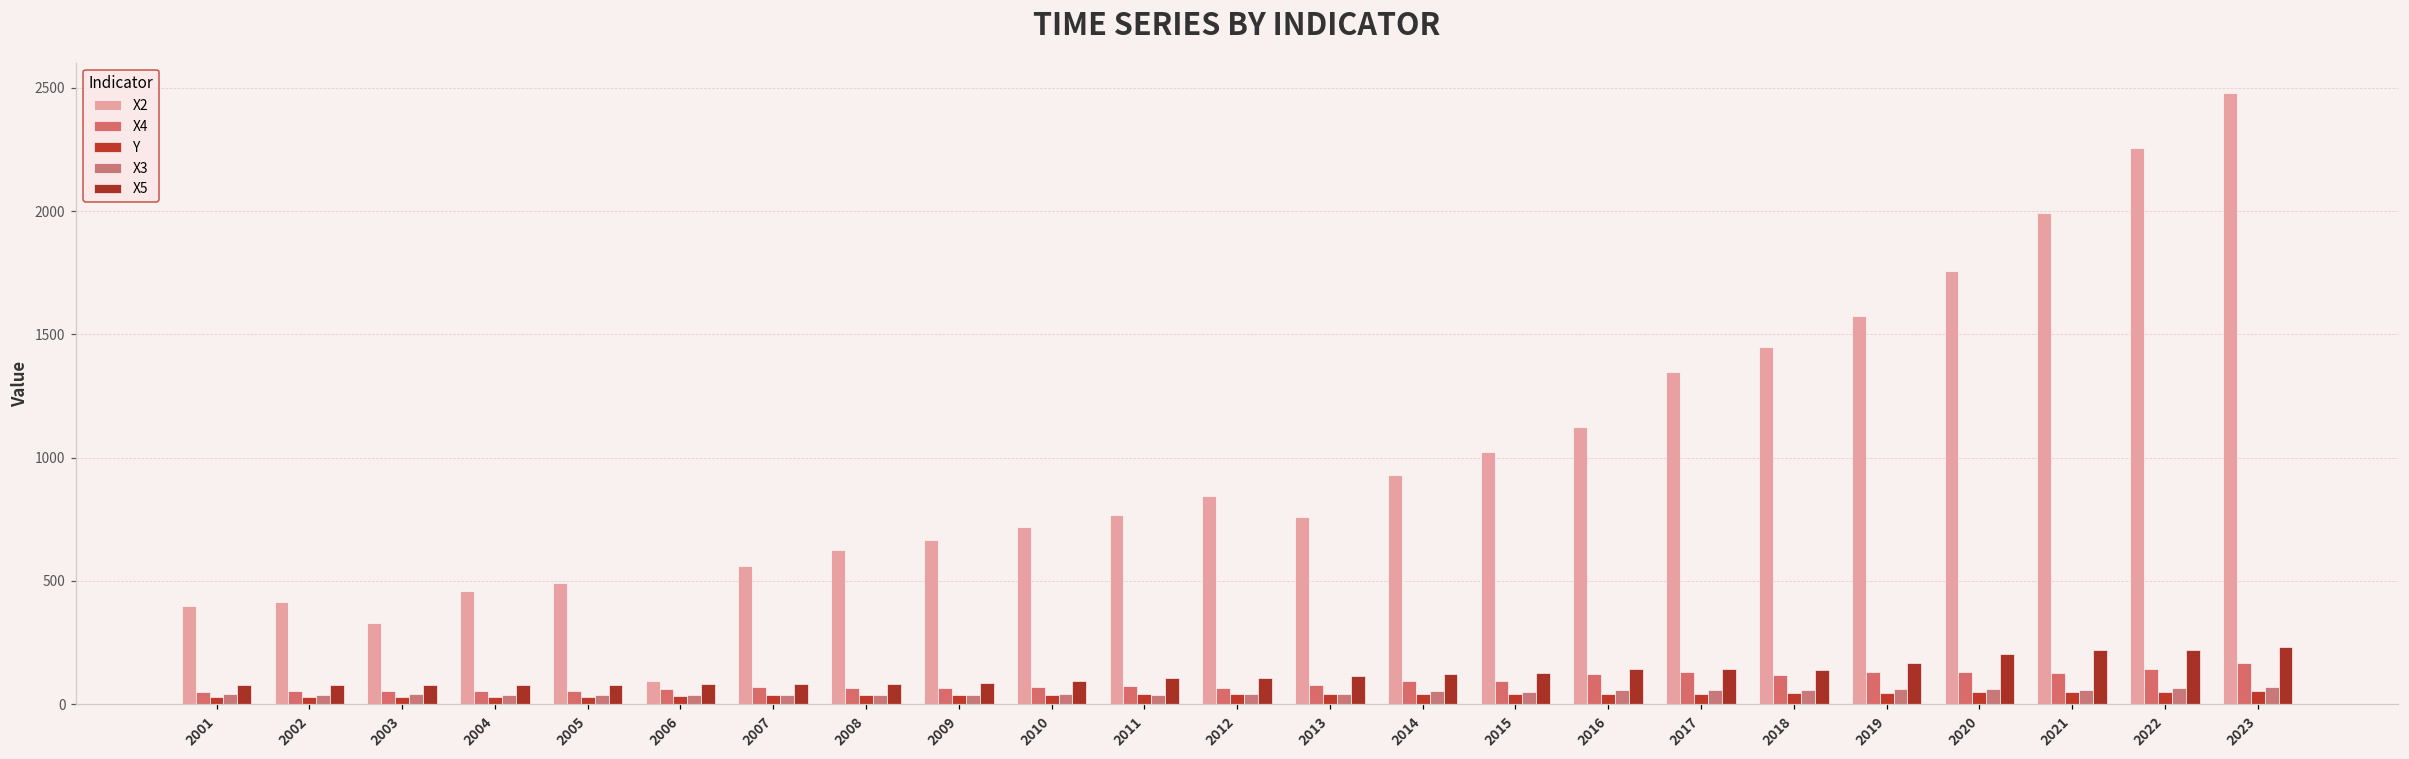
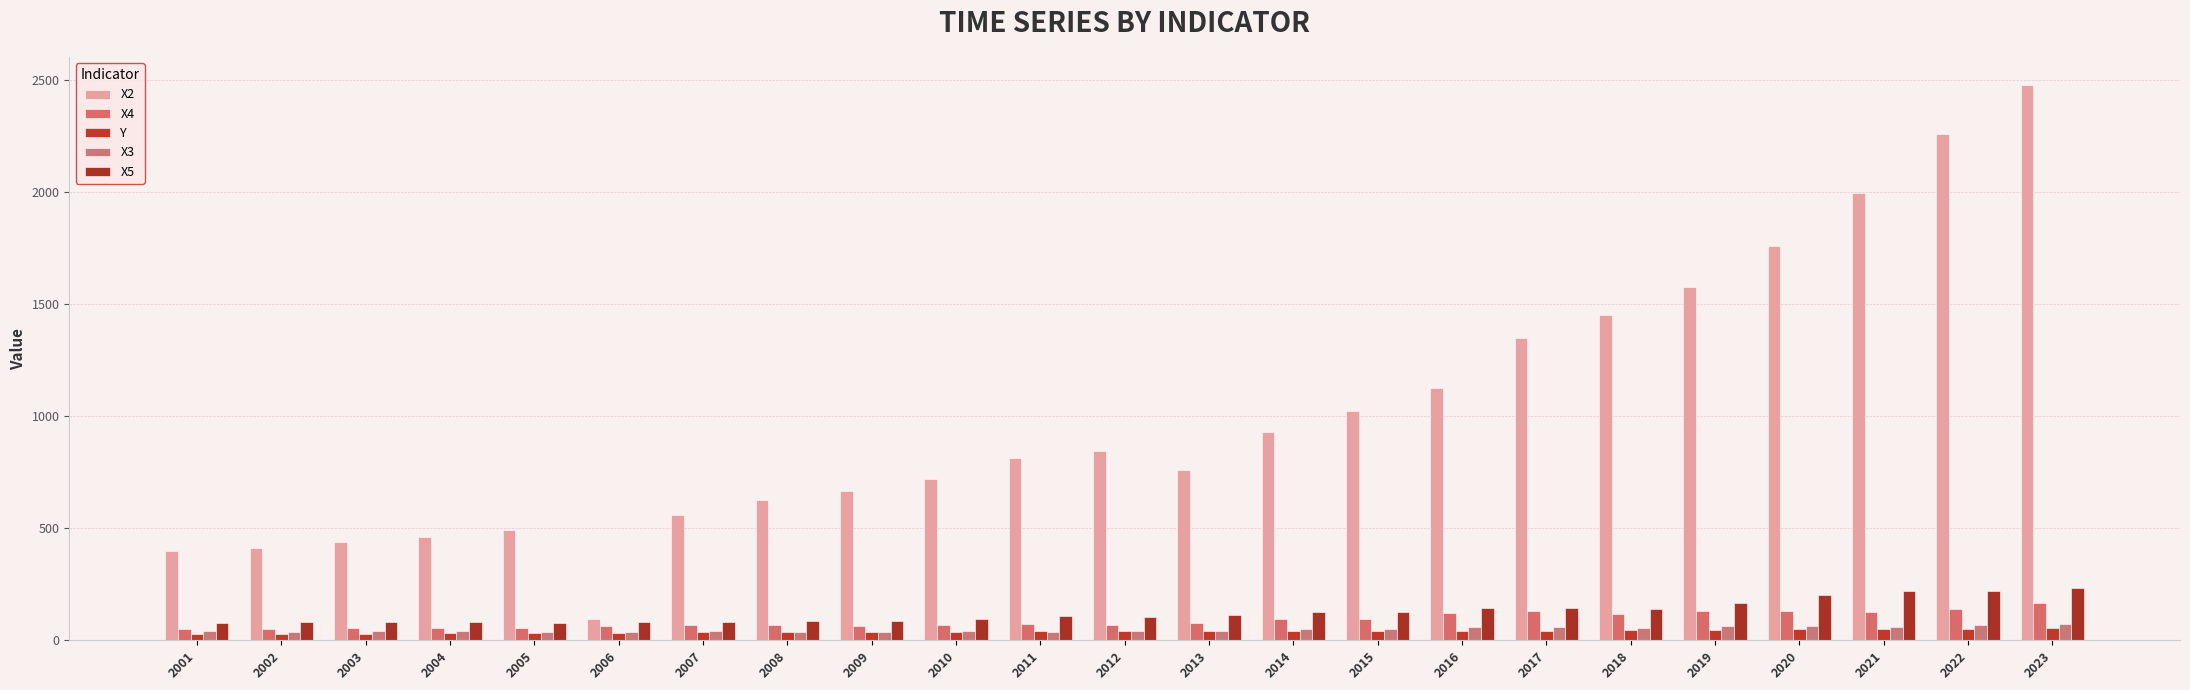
  {
    "X2": {
      "2001": 400,
      "2002": 410,
-     "2003": 330,
+     "2003": 440,
      "2004": 460,
      "2005": 490,
      "2006": 100,
      "2007": 560,
      "2008": 620,
      "2009": 670,
      "2010": 720,
-     "2011": 770,
+     "2011": 810,
      "2012": 840,
      "2013": 760,
      "2014": 930,
      "2015": 1020,
      "2016": 1130,
      "2017": 1350,
      "2018": 1450,
      "2019": 1580,
      "2020": 1760,
      "2021": 1990,
      "2022": 2260,
      "2023": 2480
    }
  }
